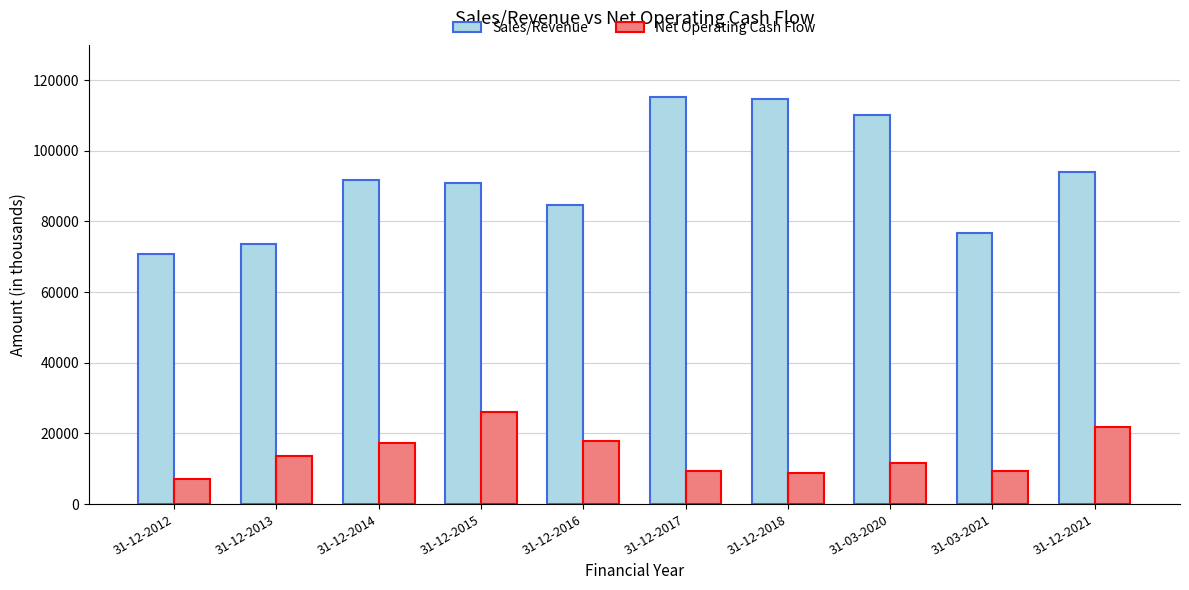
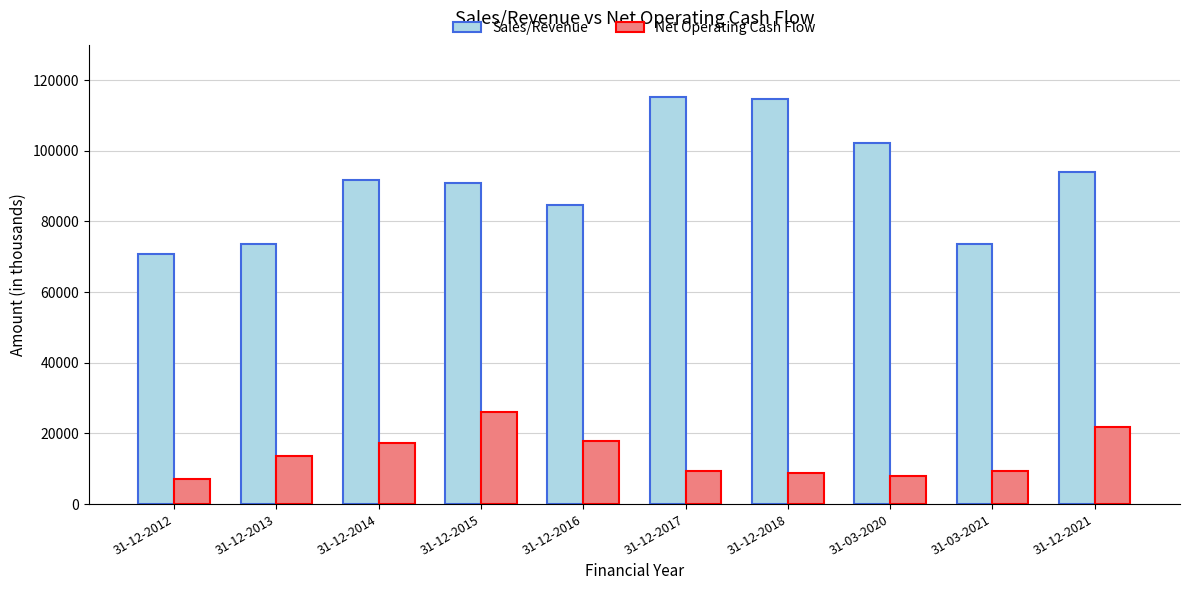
  {
    "Sales/Revenue": {
      "31-12-2012": 71000,
      "31-12-2013": 74000,
      "31-12-2014": 92000,
      "31-12-2015": 91000,
      "31-12-2016": 85000,
      "31-12-2017": 115000,
      "31-12-2018": 115000,
-     "31-03-2020": 110000,
-     "31-03-2021": 77000,
+     "31-03-2020": 102000,
+     "31-03-2021": 74000,
      "31-12-2021": 94000
    },
    "Net Operating Cash Flow": {
      "31-12-2012": 7000,
      "31-12-2013": 14000,
      "31-12-2014": 17000,
      "31-12-2015": 26000,
      "31-12-2016": 18000,
      "31-12-2017": 9000,
      "31-12-2018": 9000,
-     "31-03-2020": 12000,
+     "31-03-2020": 8000,
      "31-03-2021": 9000,
      "31-12-2021": 22000
    }
  }
